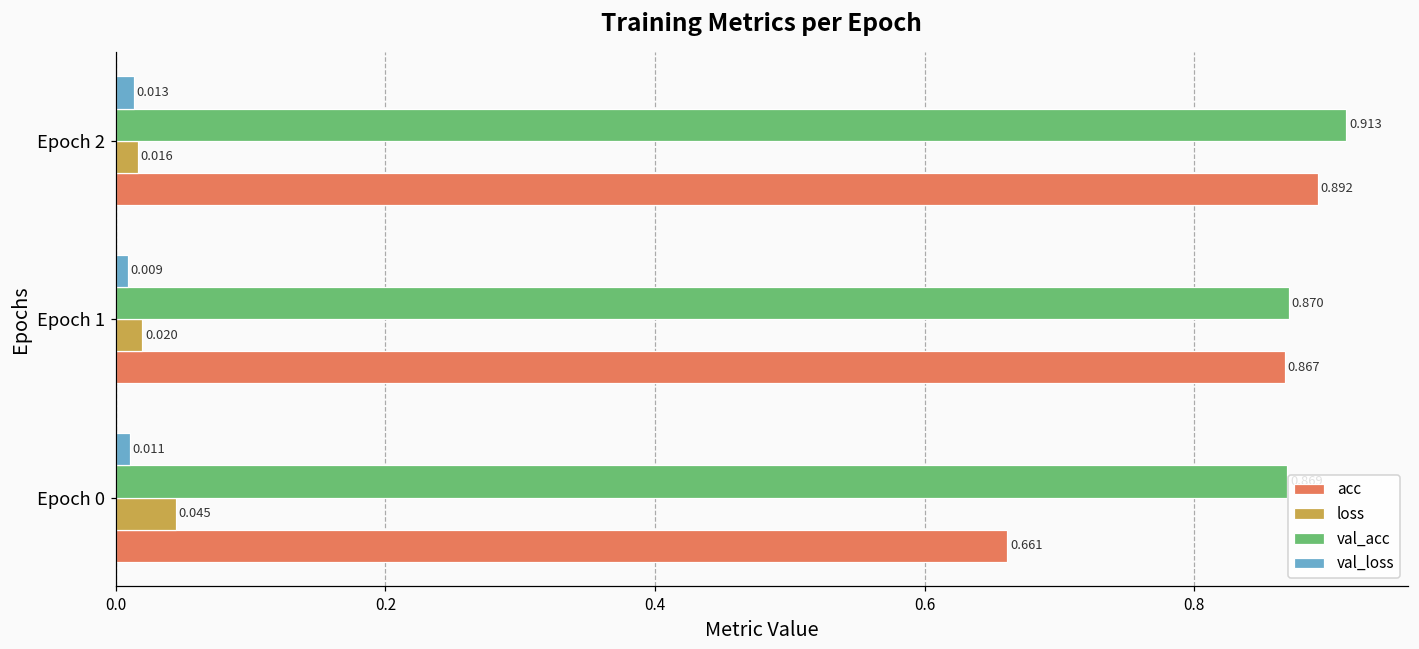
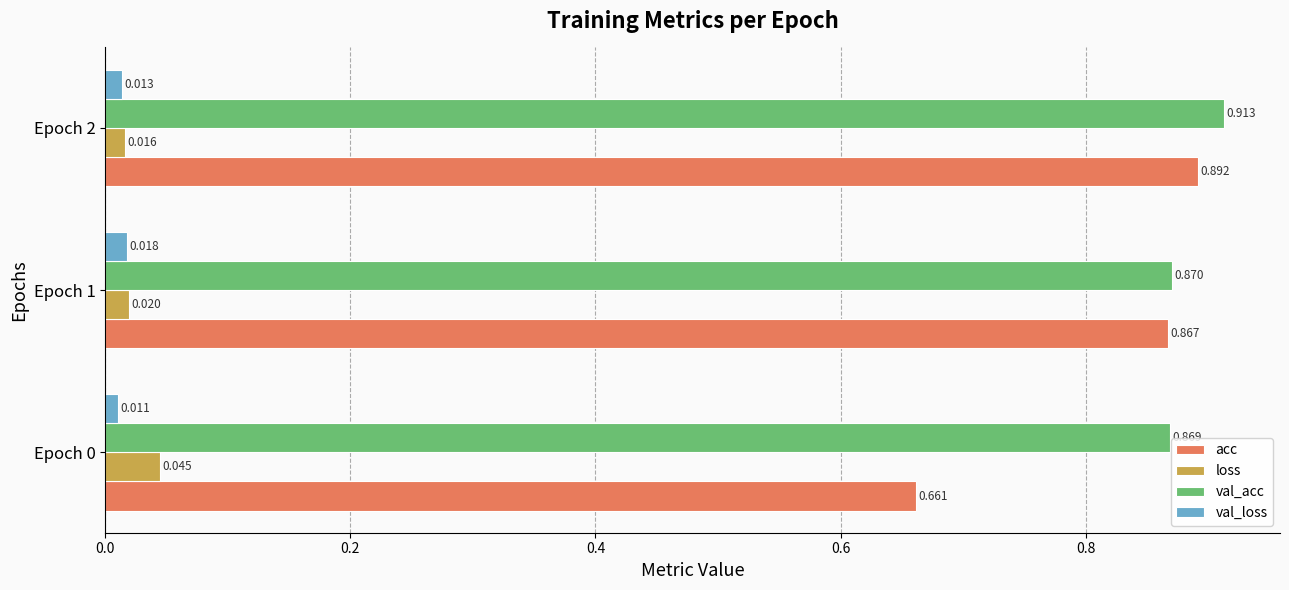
  {
    "val_acc": {
      "Epoch 2": 0.913,
      "Epoch 1": 0.870
    },
    "val_loss": {
      "Epoch 2": 0.013,
-     "Epoch 1": 0.009,
+     "Epoch 1": 0.018,
      "Epoch 0": 0.011
    }
  }
